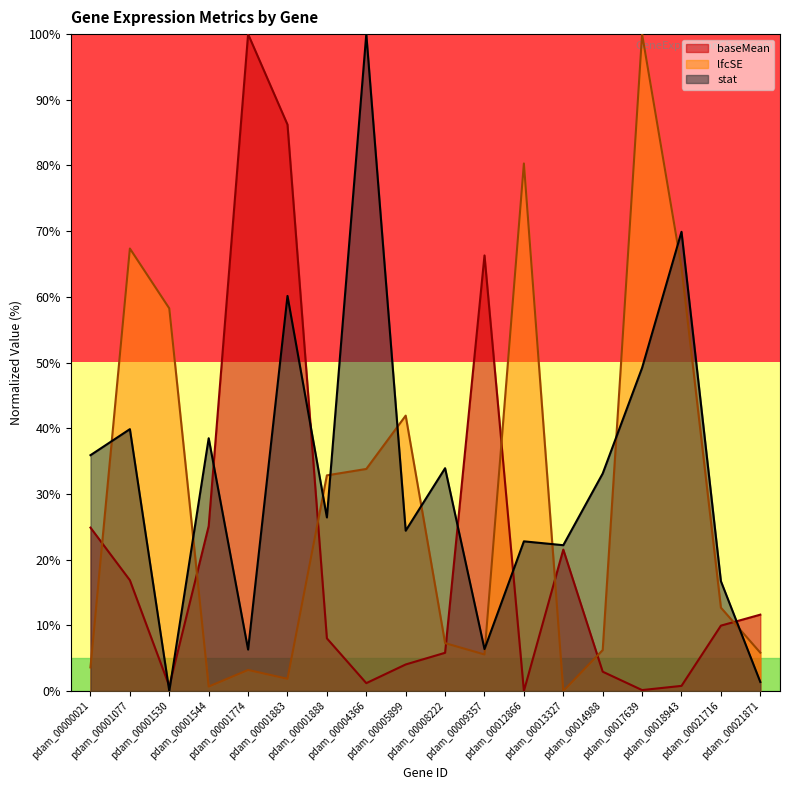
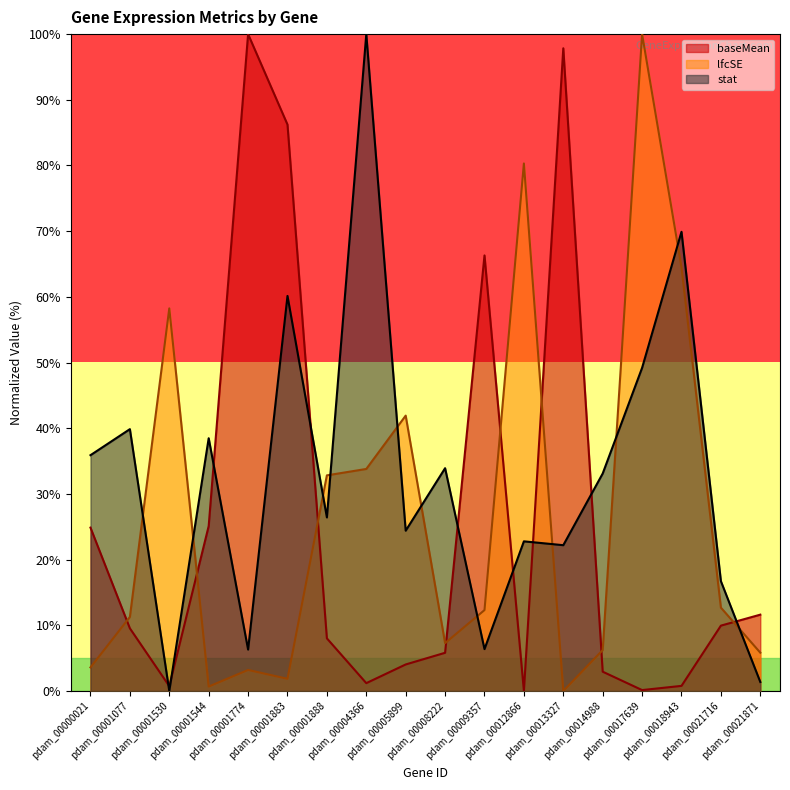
  {
    "baseMean": {
      "pdam_00000021": "25%",
-     "pdam_00001077": "17%",
+     "pdam_00001077": "10%",
      "pdam_00001544": "25%",
      "pdam_00001774": "100%",
      "pdam_00001883": "86%",
      "pdam_00001888": "8%",
      "pdam_00008222": "6%",
      "pdam_00009357": "66%",
-     "pdam_00013327": "22%",
+     "pdam_00013327": "98%",
      "pdam_00021716": "10%",
      "pdam_00021871": "12%"
    },
    "lfcSE": {
-     "pdam_00001077": "67%",
+     "pdam_00001077": "11%",
      "pdam_00001530": "58%",
      "pdam_00001888": "33%",
      "pdam_00004366": "34%",
      "pdam_00005899": "42%",
      "pdam_00008222": "7%",
-     "pdam_00009357": "6%",
+     "pdam_00009357": "12%",
      "pdam_00012866": "80%",
      "pdam_00014988": "6%",
      "pdam_00017639": "100%",
      "pdam_00018943": "64%",
      "pdam_00021716": "13%",
      "pdam_00021871": "6%"
    },
    "stat": {
      "pdam_00000021": "36%",
      "pdam_00001077": "40%",
      "pdam_00001544": "38%",
      "pdam_00001774": "6%",
      "pdam_00001883": "60%",
      "pdam_00001888": "26%",
      "pdam_00004366": "100%",
      "pdam_00005899": "24%",
      "pdam_00008222": "34%",
      "pdam_00009357": "6%",
      "pdam_00012866": "23%",
      "pdam_00013327": "22%",
      "pdam_00014988": "33%",
      "pdam_00017639": "49%",
      "pdam_00018943": "70%",
      "pdam_00021716": "17%"
    }
  }
